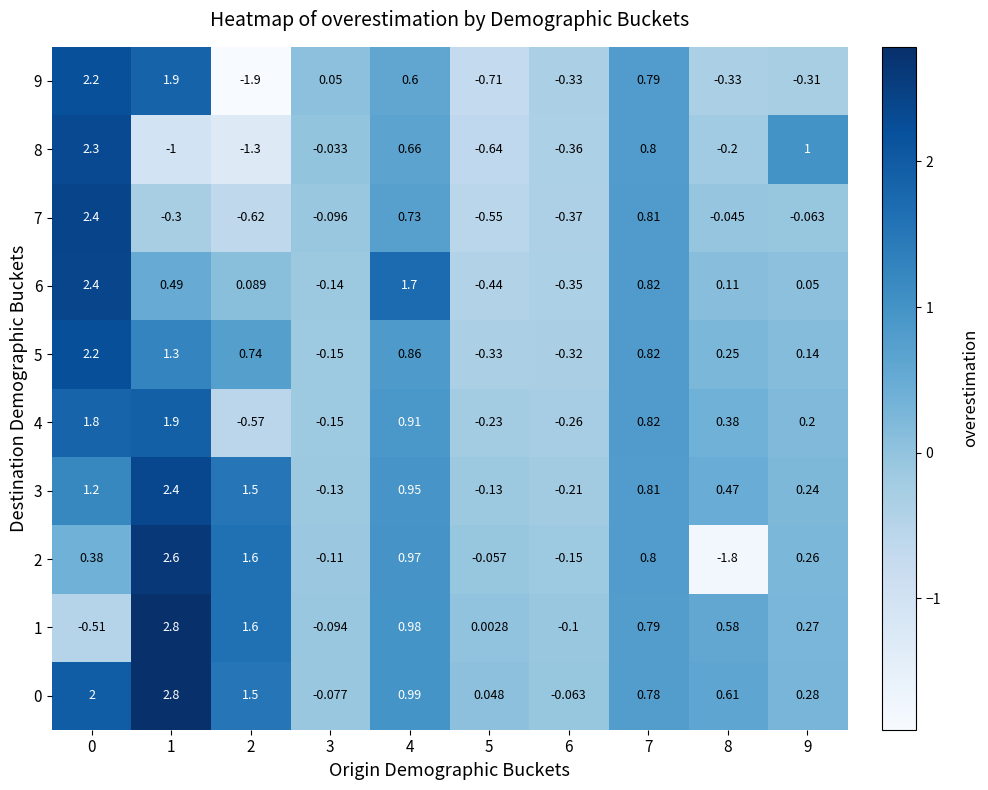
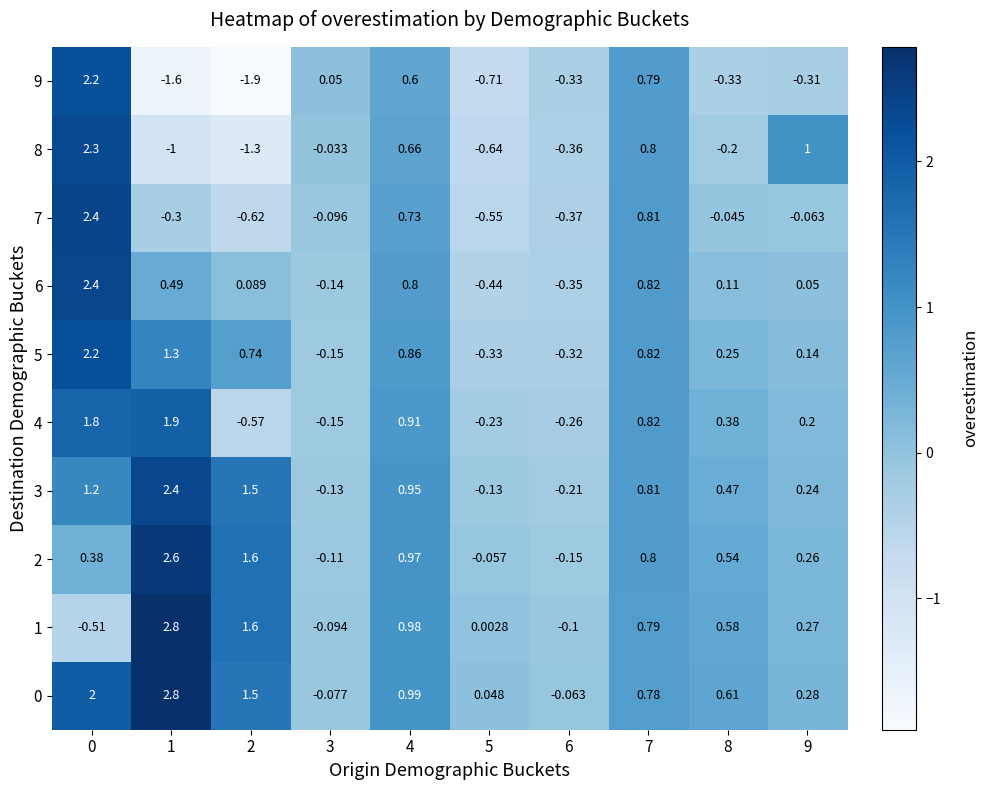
  {
    "9": {
      "0": 2.2,
-     "1": 1.9,
+     "1": -1.6,
      "2": -1.9,
      "3": 0.05,
      "4": 0.6,
      "5": -0.71,
      "6": -0.33,
      "7": 0.79,
      "8": -0.33,
      "9": -0.31
    },
    "8": {
      "0": 2.3,
      "1": -1,
      "2": -1.3,
      "3": -0.033,
      "4": 0.66,
      "5": -0.64,
      "6": -0.36,
      "7": 0.8,
      "8": -0.2,
      "9": 1
    },
    "7": {
      "0": 2.4,
      "1": -0.3,
      "2": -0.62,
      "3": -0.096,
      "4": 0.73,
      "5": -0.55,
      "6": -0.37,
      "7": 0.81,
      "8": -0.045,
      "9": -0.063
    },
    "6": {
      "0": 2.4,
      "1": 0.49,
      "2": 0.089,
      "3": -0.14,
-     "4": 1.7,
+     "4": 0.8,
      "5": -0.44,
      "6": -0.35,
      "7": 0.82,
      "8": 0.11,
      "9": 0.05
    },
    "5": {
      "0": 2.2,
      "1": 1.3,
      "2": 0.74,
      "3": -0.15,
      "4": 0.86,
      "5": -0.33,
      "6": -0.32,
      "7": 0.82,
      "8": 0.25,
      "9": 0.14
    },
    "4": {
      "0": 1.8,
      "1": 1.9,
      "2": -0.57,
      "3": -0.15,
      "4": 0.91,
      "5": -0.23,
      "6": -0.26,
      "7": 0.82,
      "8": 0.38,
      "9": 0.2
    },
    "3": {
      "0": 1.2,
      "1": 2.4,
      "2": 1.5,
      "3": -0.13,
      "4": 0.95,
      "5": -0.13,
      "6": -0.21,
      "7": 0.81,
      "8": 0.47,
      "9": 0.24
    },
    "2": {
      "0": 0.38,
      "1": 2.6,
      "2": 1.6,
      "3": -0.11,
      "4": 0.97,
      "5": -0.057,
      "6": -0.15,
      "7": 0.8,
-     "8": -1.8,
+     "8": 0.54,
      "9": 0.26
    },
    "1": {
      "0": -0.51,
      "1": 2.8,
      "2": 1.6,
      "3": -0.094,
      "4": 0.98,
      "5": 0.0028,
      "6": -0.1,
      "7": 0.79,
      "8": 0.58,
      "9": 0.27
    },
    "0": {
      "0": 2,
      "1": 2.8,
      "2": 1.5,
      "3": -0.077,
      "4": 0.99,
      "5": 0.048,
      "6": -0.063,
      "7": 0.78,
      "8": 0.61,
      "9": 0.28
    }
  }
